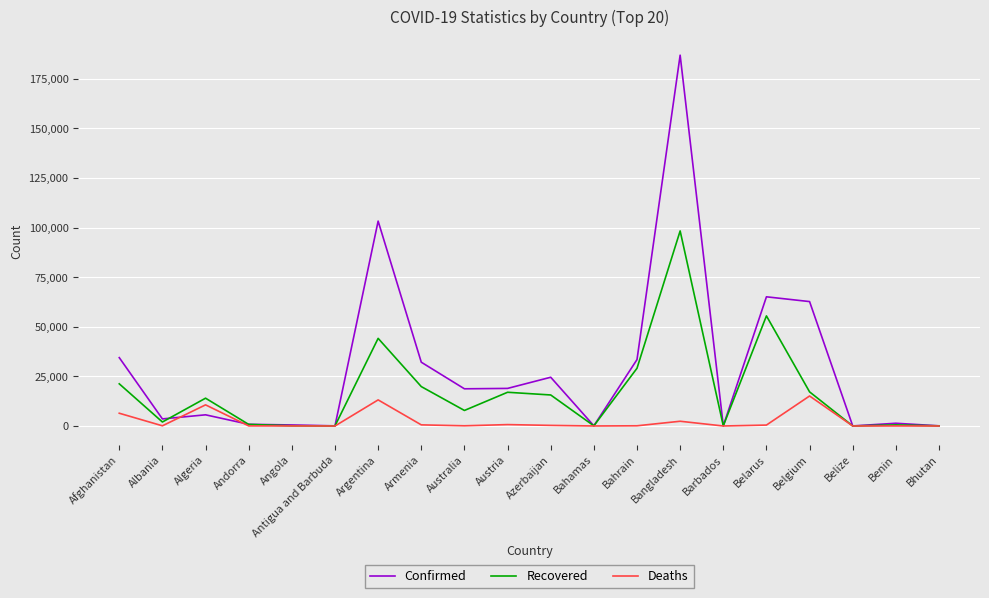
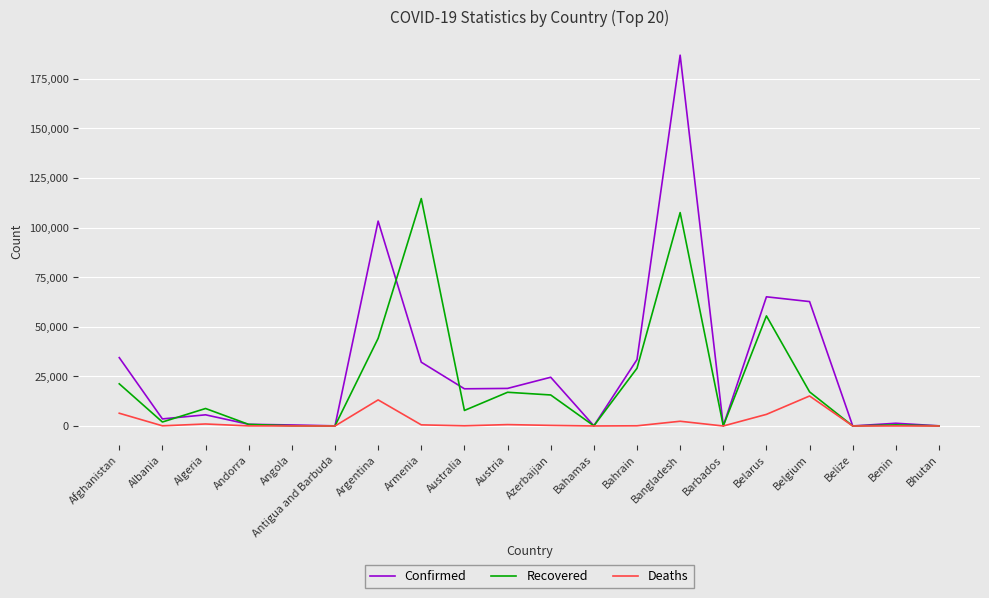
  {
    "Confirmed": {
      "Afghanistan": "34,000",
      "Albania": "4,000",
      "Algeria": "6,000",
      "Argentina": "103,000",
      "Armenia": "32,000",
      "Australia": "19,000",
      "Austria": "19,000",
      "Azerbaijan": "25,000",
      "Bahrain": "33,000",
      "Bangladesh": "187,000",
      "Belarus": "65,000",
      "Belgium": "63,000"
    },
    "Recovered": {
      "Afghanistan": "21,000",
      "Albania": "2,000",
-     "Algeria": "14,000",
+     "Algeria": "9,000",
      "Argentina": "44,000",
-     "Armenia": "20,000",
+     "Armenia": "115,000",
      "Australia": "8,000",
      "Austria": "17,000",
      "Azerbaijan": "16,000",
      "Bahrain": "29,000",
-     "Bangladesh": "98,000",
+     "Bangladesh": "108,000",
      "Belarus": "55,000",
      "Belgium": "17,000"
    },
    "Deaths": {
      "Afghanistan": "6,000",
      "Albania": "0",
-     "Algeria": "11,000",
+     "Algeria": "1,000",
      "Argentina": "13,000",
      "Armenia": "1,000",
      "Australia": "0",
      "Austria": "1,000",
      "Azerbaijan": "0",
      "Bahrain": "0",
      "Bangladesh": "2,000",
-     "Belarus": "0",
+     "Belarus": "6,000",
      "Belgium": "15,000"
    }
  }
